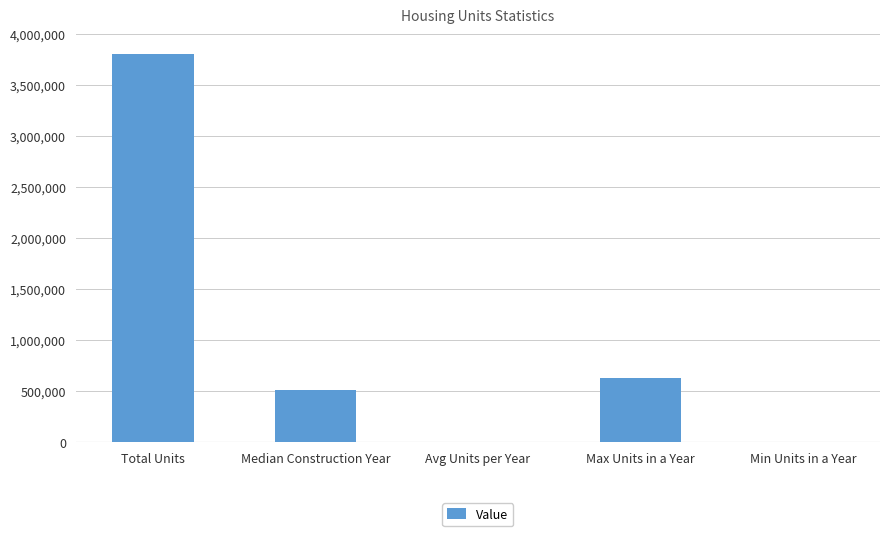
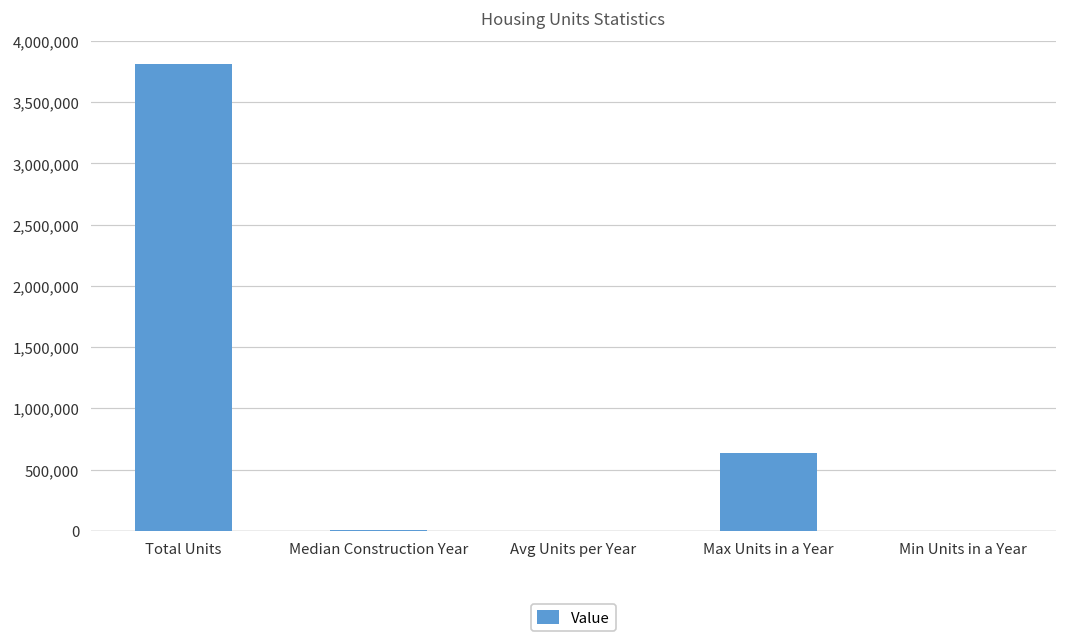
  {
    "Total Units": "3,810,000",
-   "Median Construction Year": "520,000",
+   "Median Construction Year": "0",
    "Max Units in a Year": "630,000"
  }
